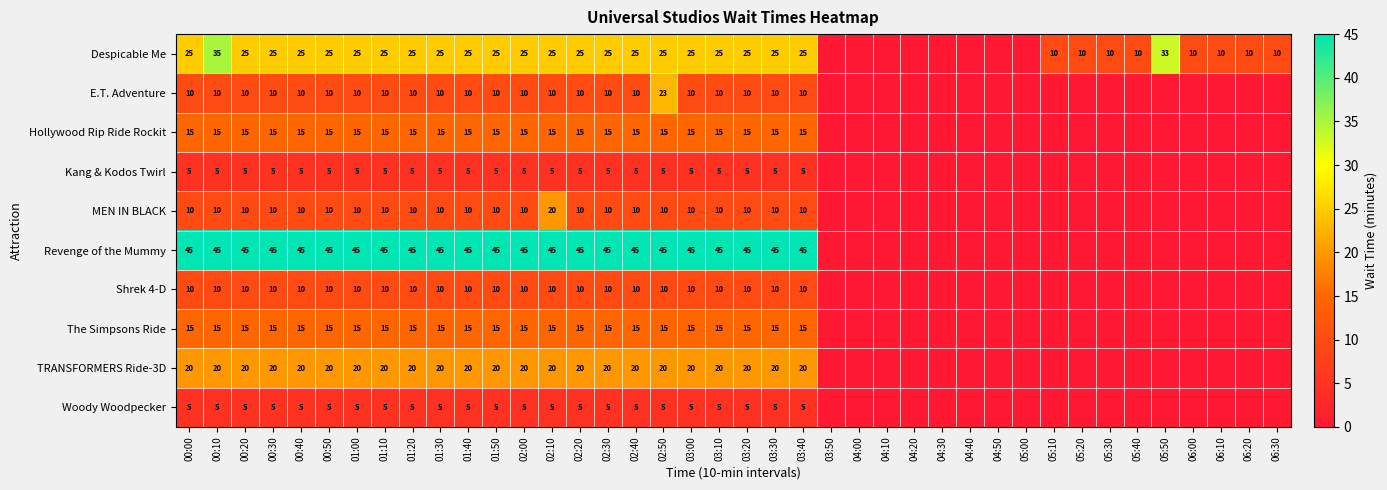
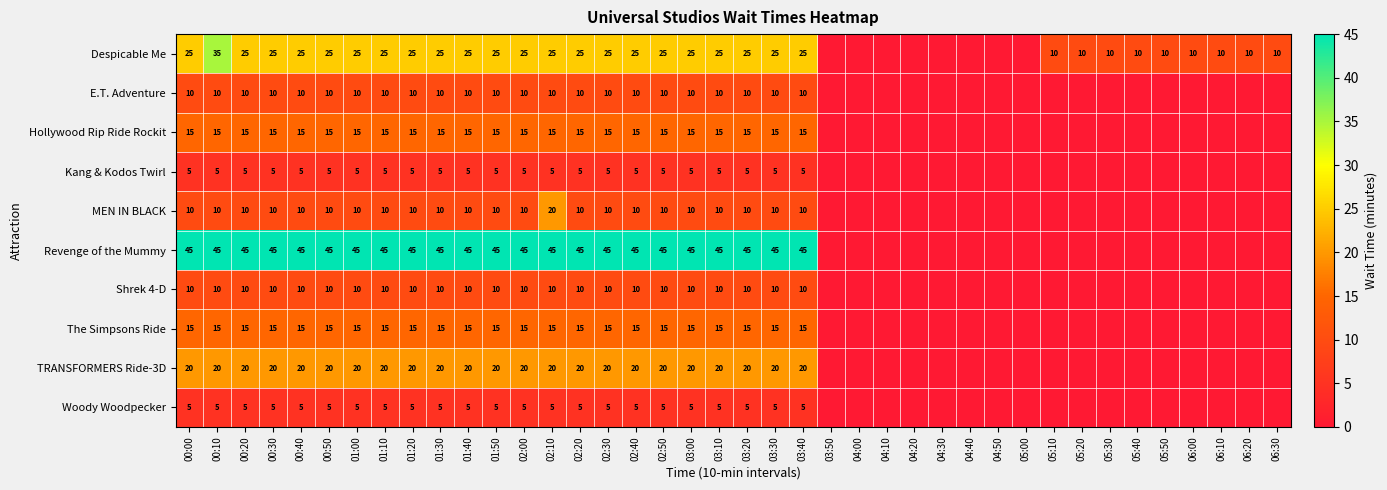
  {
    "Despicable Me": {
      "00:00": 25,
      "00:10": 35,
      "00:20": 25,
      "00:30": 25,
      "00:40": 25,
      "00:50": 25,
      "01:00": 25,
      "01:10": 25,
      "01:20": 25,
      "01:30": 25,
      "01:40": 25,
      "01:50": 25,
      "02:00": 25,
      "02:10": 25,
      "02:20": 25,
      "02:30": 25,
      "02:40": 25,
      "02:50": 25,
      "03:00": 25,
      "03:10": 25,
      "03:20": 25,
      "03:30": 25,
      "03:40": 25,
      "05:10": 10,
      "05:20": 10,
      "05:30": 10,
      "05:40": 10,
-     "05:50": 33,
+     "05:50": 10,
      "06:00": 10,
      "06:10": 10,
      "06:20": 10,
      "06:30": 10
    },
    "E.T. Adventure": {
      "00:00": 10,
      "00:10": 10,
      "00:20": 10,
      "00:30": 10,
      "00:40": 10,
      "00:50": 10,
      "01:00": 10,
      "01:10": 10,
      "01:20": 10,
      "01:30": 10,
      "01:40": 10,
      "01:50": 10,
      "02:00": 10,
      "02:10": 10,
      "02:20": 10,
      "02:30": 10,
      "02:40": 10,
-     "02:50": 23,
+     "02:50": 10,
      "03:00": 10,
      "03:10": 10,
      "03:20": 10,
      "03:30": 10,
      "03:40": 10
    }
  }
